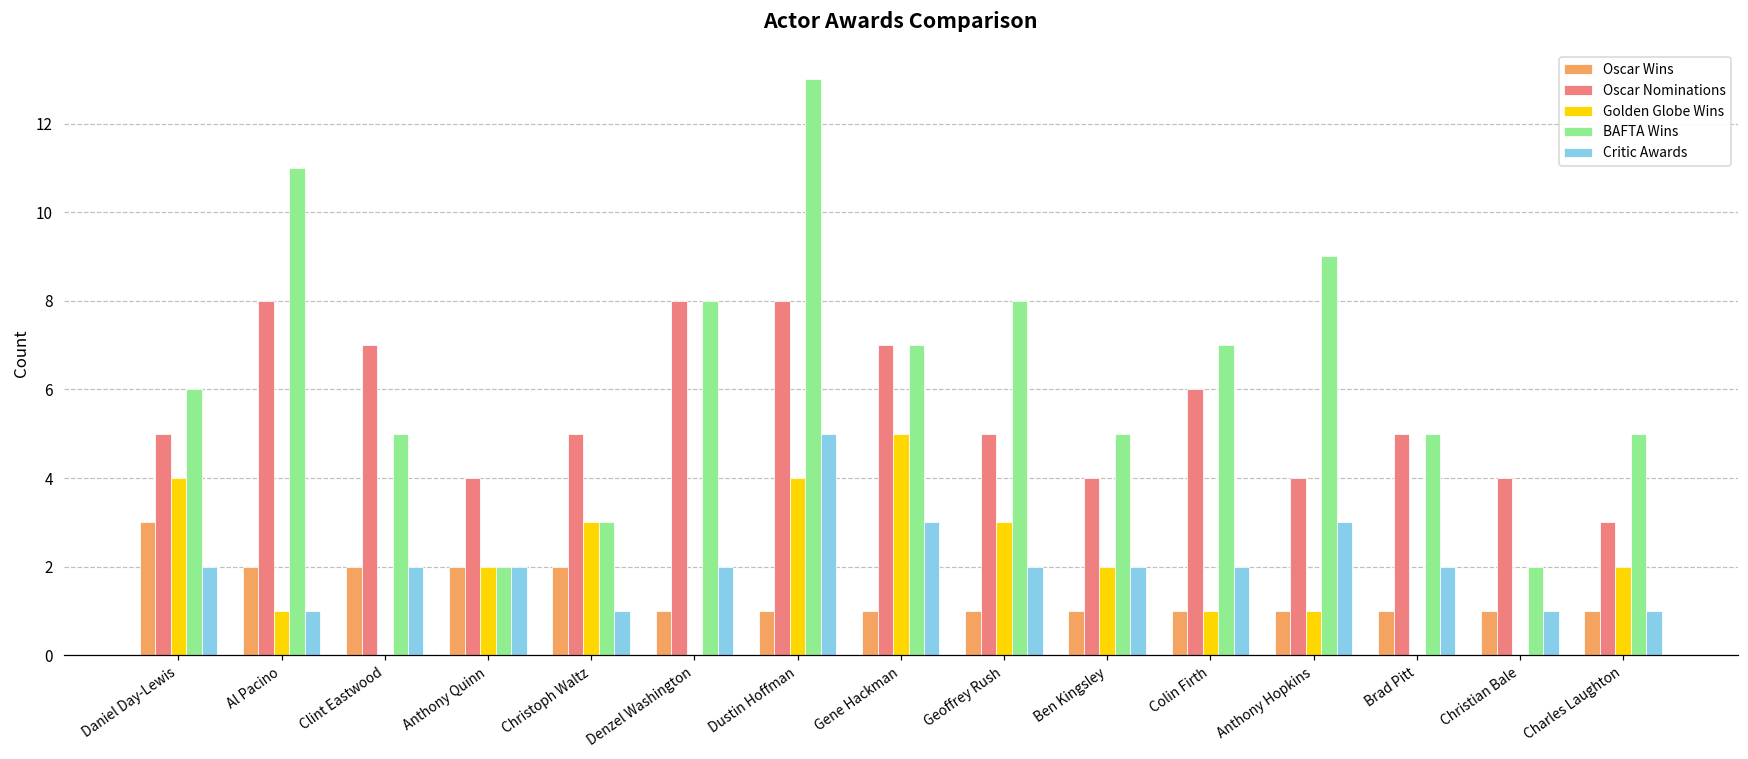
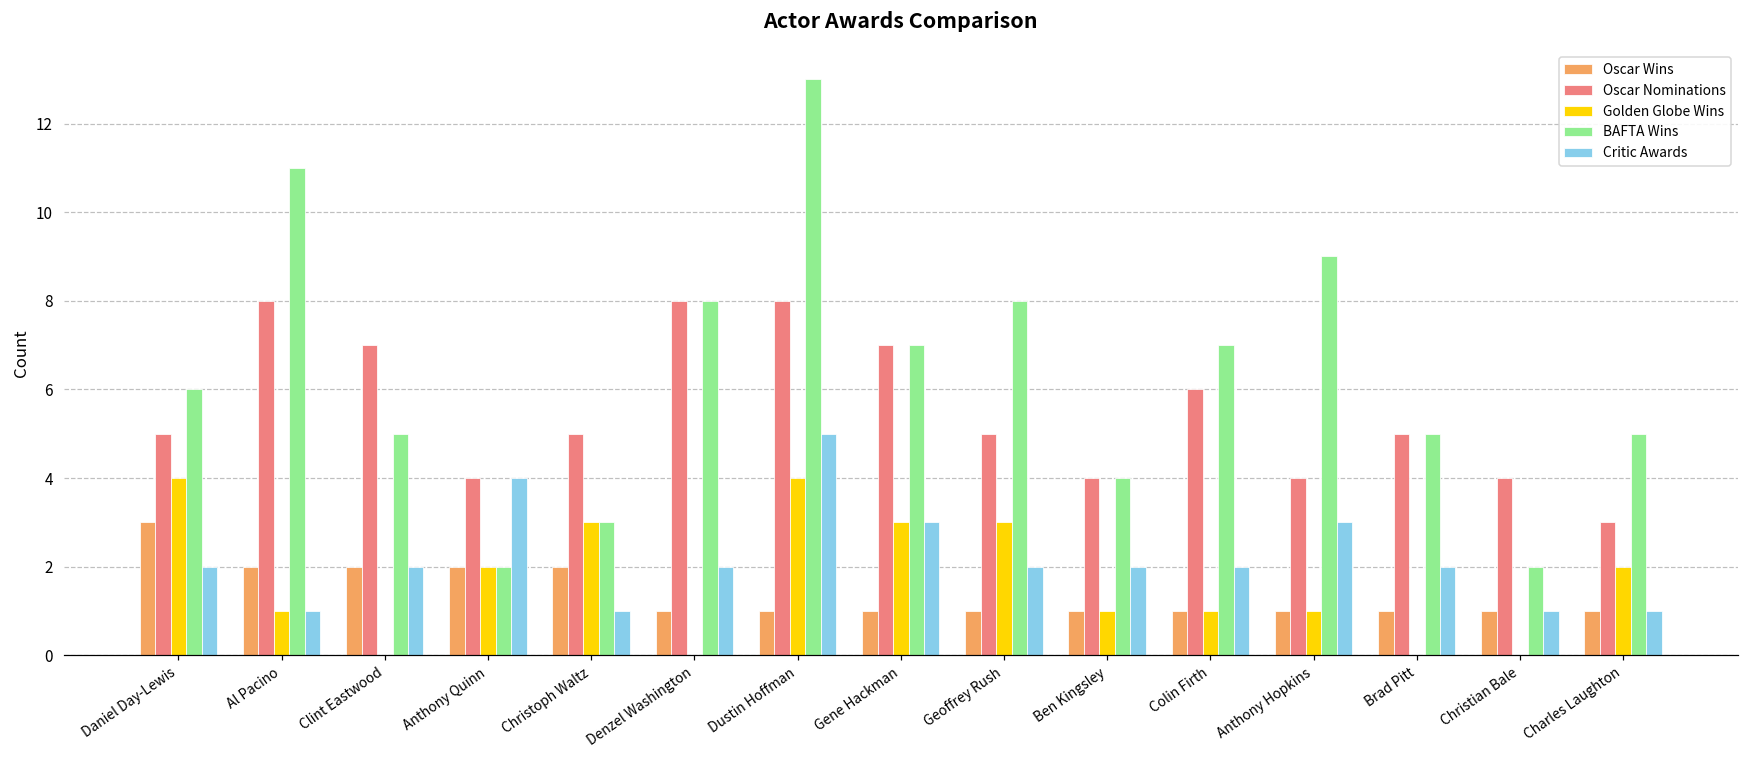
  {
    "Golden Globe Wins": {
      "Daniel Day-Lewis": 4,
      "Al Pacino": 1,
      "Clint Eastwood": 0,
      "Anthony Quinn": 2,
      "Christoph Waltz": 3,
      "Denzel Washington": 0,
      "Dustin Hoffman": 4,
-     "Gene Hackman": 5,
+     "Gene Hackman": 3,
      "Geoffrey Rush": 3,
-     "Ben Kingsley": 2,
+     "Ben Kingsley": 1,
      "Colin Firth": 1,
      "Anthony Hopkins": 1,
      "Brad Pitt": 0,
      "Christian Bale": 0,
      "Charles Laughton": 2
    },
    "BAFTA Wins": {
      "Daniel Day-Lewis": 6,
      "Al Pacino": 11,
      "Clint Eastwood": 5,
      "Anthony Quinn": 2,
      "Christoph Waltz": 3,
      "Denzel Washington": 8,
      "Dustin Hoffman": 13,
      "Gene Hackman": 7,
      "Geoffrey Rush": 8,
-     "Ben Kingsley": 5,
+     "Ben Kingsley": 4,
      "Colin Firth": 7,
      "Anthony Hopkins": 9,
      "Brad Pitt": 5,
      "Christian Bale": 2,
      "Charles Laughton": 5
    },
    "Critic Awards": {
      "Daniel Day-Lewis": 2,
      "Al Pacino": 1,
      "Clint Eastwood": 2,
-     "Anthony Quinn": 2,
+     "Anthony Quinn": 4,
      "Christoph Waltz": 1,
      "Denzel Washington": 2,
      "Dustin Hoffman": 5,
      "Gene Hackman": 3,
      "Geoffrey Rush": 2,
      "Ben Kingsley": 2,
      "Colin Firth": 2,
      "Anthony Hopkins": 3,
      "Brad Pitt": 2,
      "Christian Bale": 1,
      "Charles Laughton": 1
    }
  }
